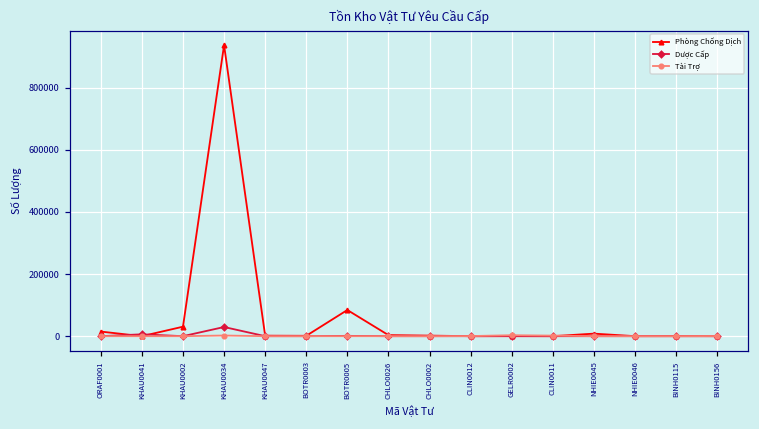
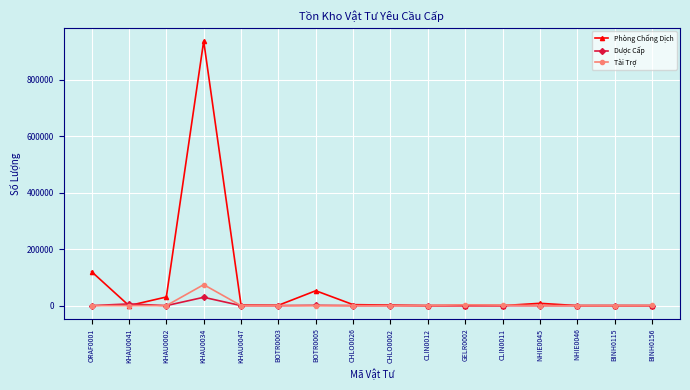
  {
    "Phòng Chống Dịch": {
-     "ORAF0001": 10000,
+     "ORAF0001": 120000,
      "KHAU0002": 30000,
      "KHAU0034": 940000,
-     "BOTR0005": 80000
+     "BOTR0005": 50000
    },
    "Dược Cấp": {
      "KHAU0034": 30000
    },
    "Tài Trợ": {
-     "KHAU0034": 0
+     "KHAU0034": 70000
    }
  }
